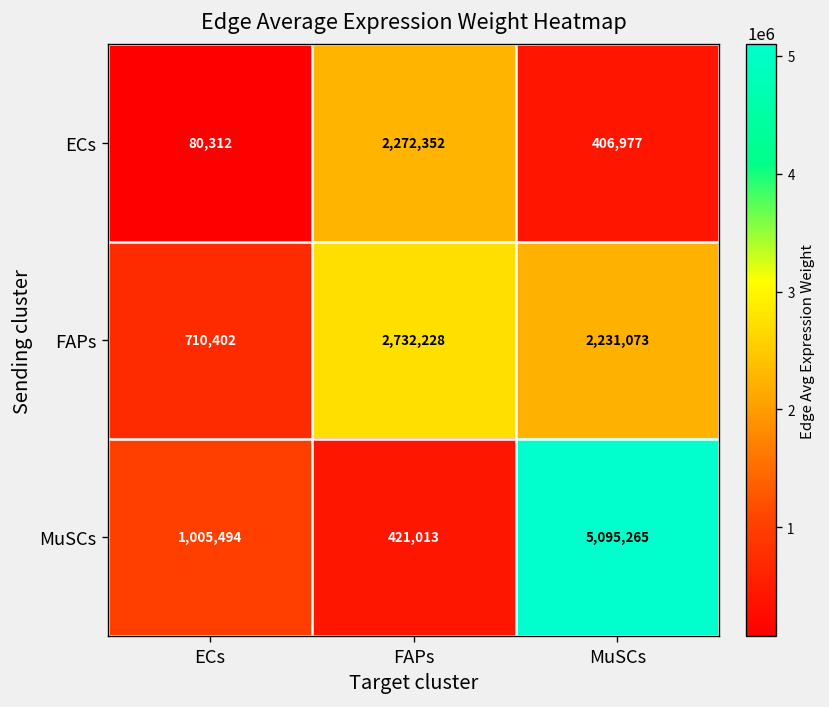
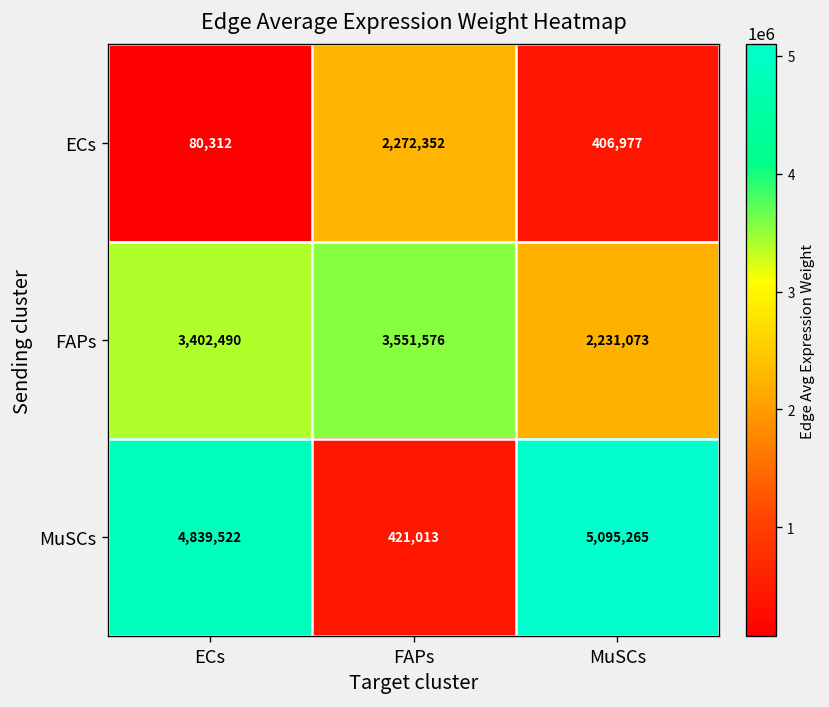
  {
    "ECs": {
      "ECs": "80,312",
      "FAPs": "2,272,352",
      "MuSCs": "406,977"
    },
    "FAPs": {
-     "ECs": "710,402",
-     "FAPs": "2,732,228",
+     "ECs": "3,402,490",
+     "FAPs": "3,551,576",
      "MuSCs": "2,231,073"
    },
    "MuSCs": {
-     "ECs": "1,005,494",
+     "ECs": "4,839,522",
      "FAPs": "421,013",
      "MuSCs": "5,095,265"
    }
  }
